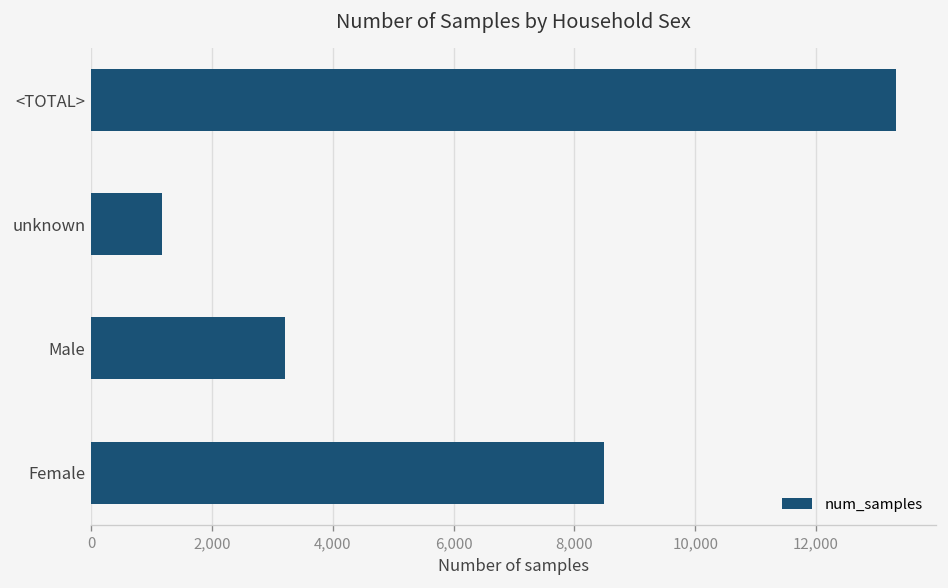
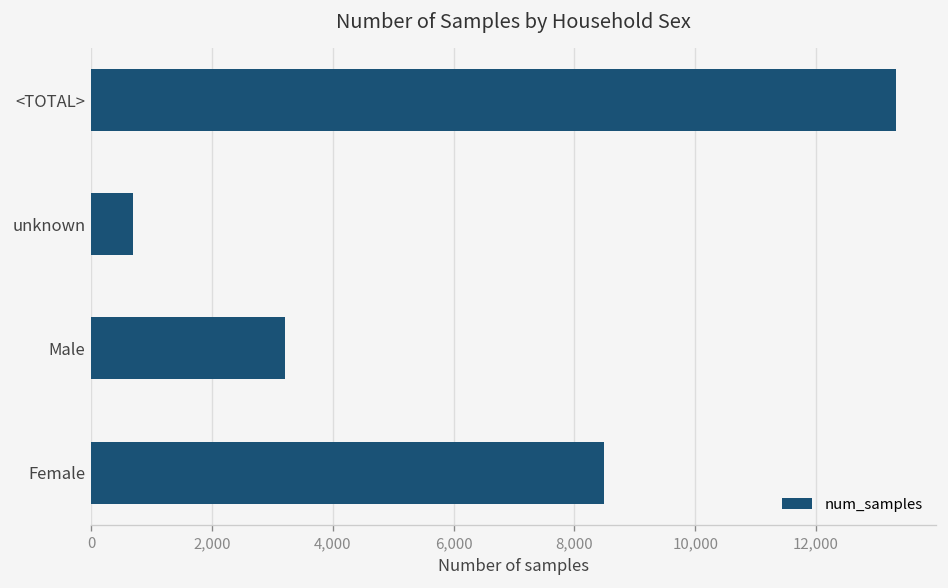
  {
    "<TOTAL>": "13,300",
-   "unknown": "1,200",
+   "unknown": "700",
    "Male": "3,200",
    "Female": "8,500"
  }
